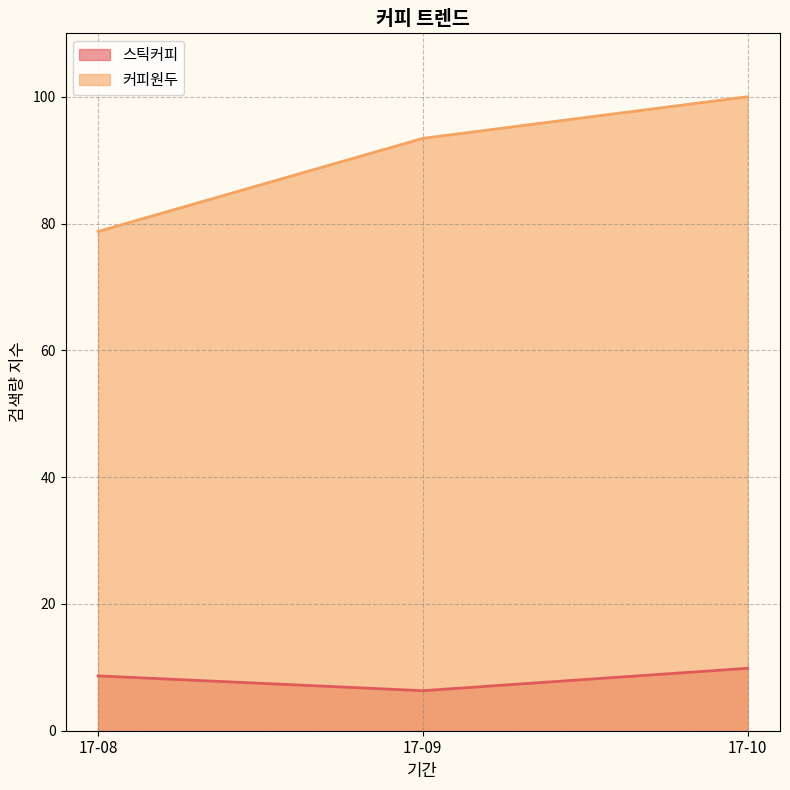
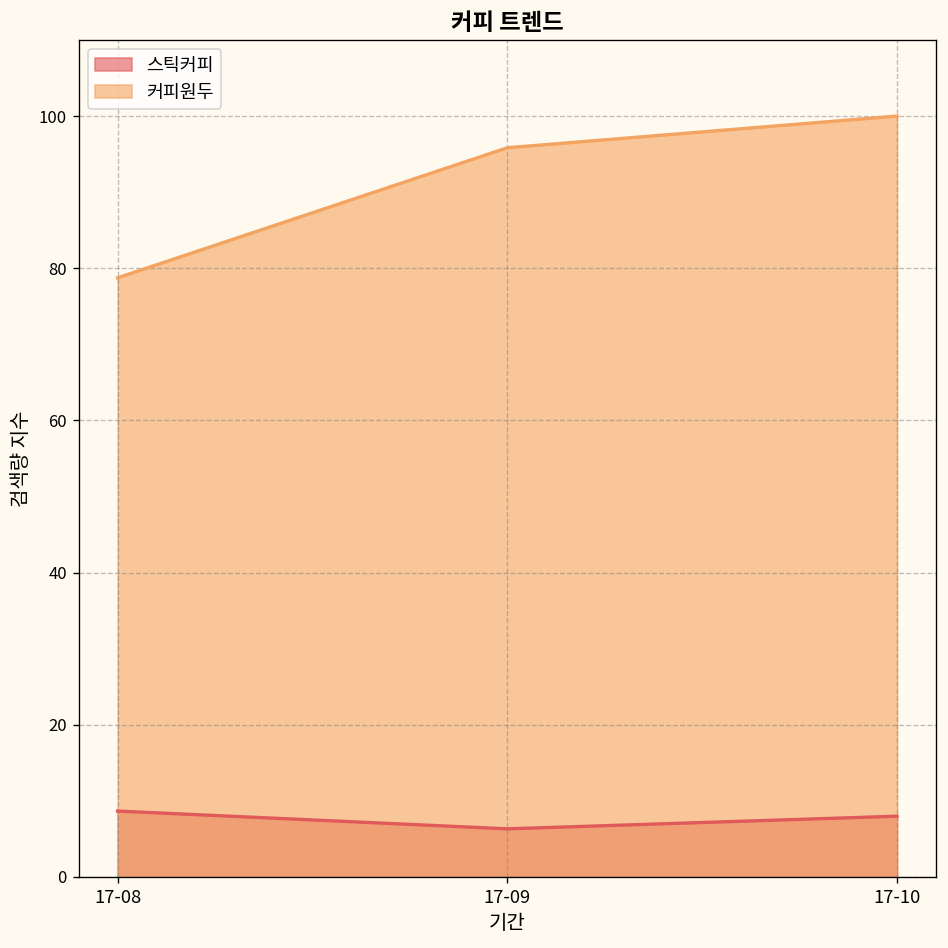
  {
    "스틱커피": {
      "17-08": 9,
      "17-09": 6,
-     "17-10": 10
+     "17-10": 8
    },
    "커피원두": {
      "17-08": 79,
-     "17-09": 93,
+     "17-09": 96,
      "17-10": 100
    }
  }
